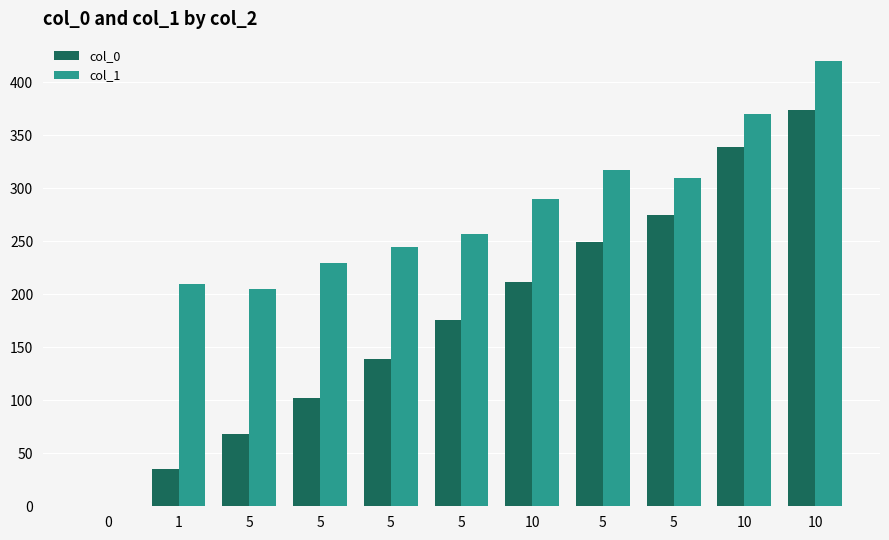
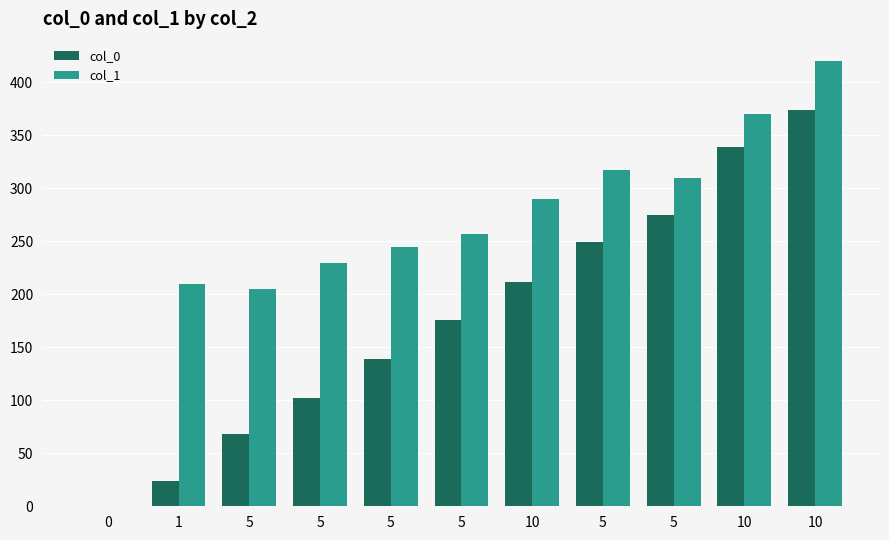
  {
    "col_0": {
      "0": 0,
-     "1": 35
+     "1": 24
    },
    "col_1": {
      "0": 0,
      "1": 210
    }
  }
